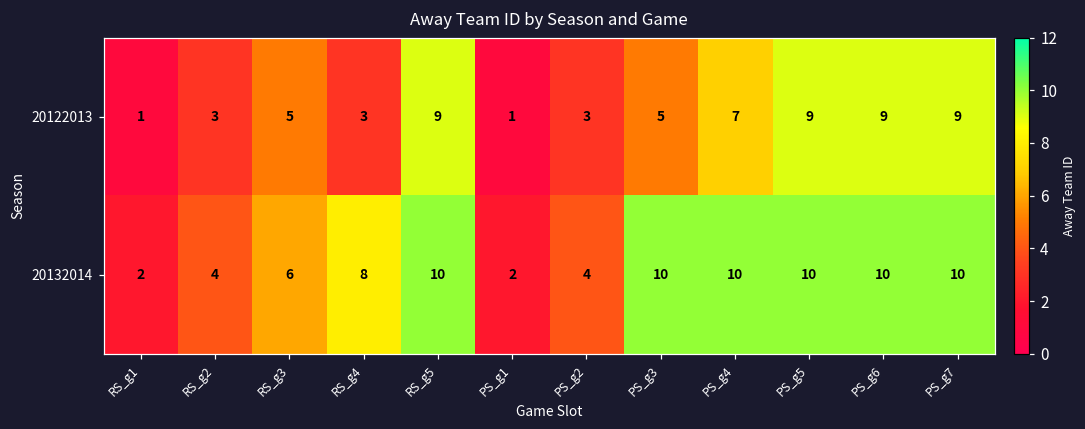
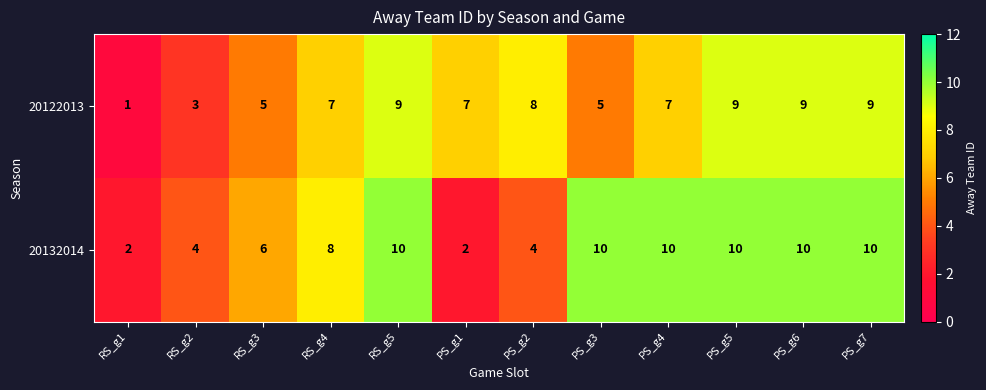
  {
    "20122013": {
      "RS_g1": 1,
      "RS_g2": 3,
      "RS_g3": 5,
-     "RS_g4": 3,
+     "RS_g4": 7,
      "RS_g5": 9,
-     "PS_g1": 1,
-     "PS_g2": 3,
+     "PS_g1": 7,
+     "PS_g2": 8,
      "PS_g3": 5,
      "PS_g4": 7,
      "PS_g5": 9,
      "PS_g6": 9,
      "PS_g7": 9
    },
    "20132014": {
      "RS_g1": 2,
      "RS_g2": 4,
      "RS_g3": 6,
      "RS_g4": 8,
      "RS_g5": 10,
      "PS_g1": 2,
      "PS_g2": 4,
      "PS_g3": 10,
      "PS_g4": 10,
      "PS_g5": 10,
      "PS_g6": 10,
      "PS_g7": 10
    }
  }
